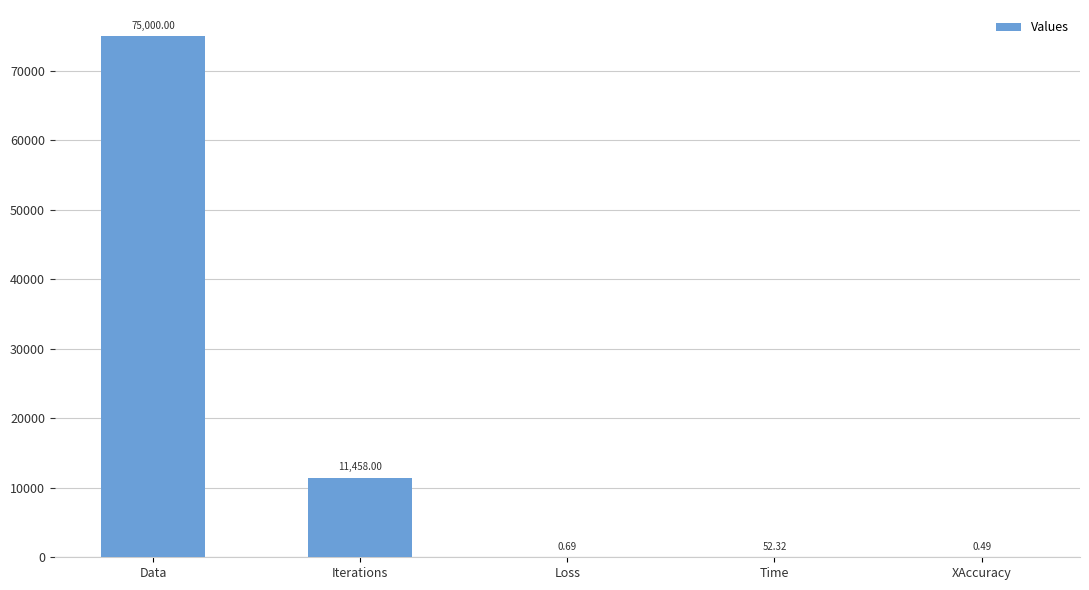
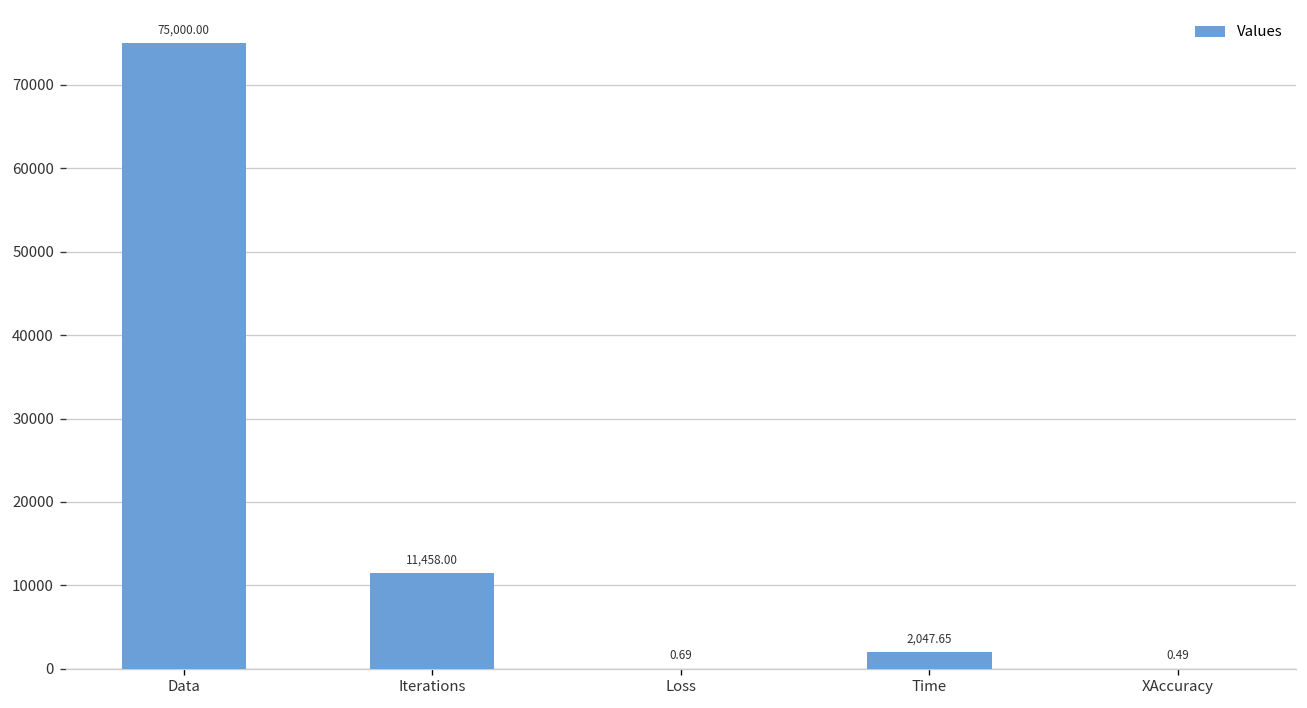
  {
    "Data": "75,000.00",
    "Iterations": "11,458.00",
    "Loss": "0.69",
-   "Time": "52.32",
+   "Time": "2,047.65",
    "XAccuracy": "0.49"
  }
